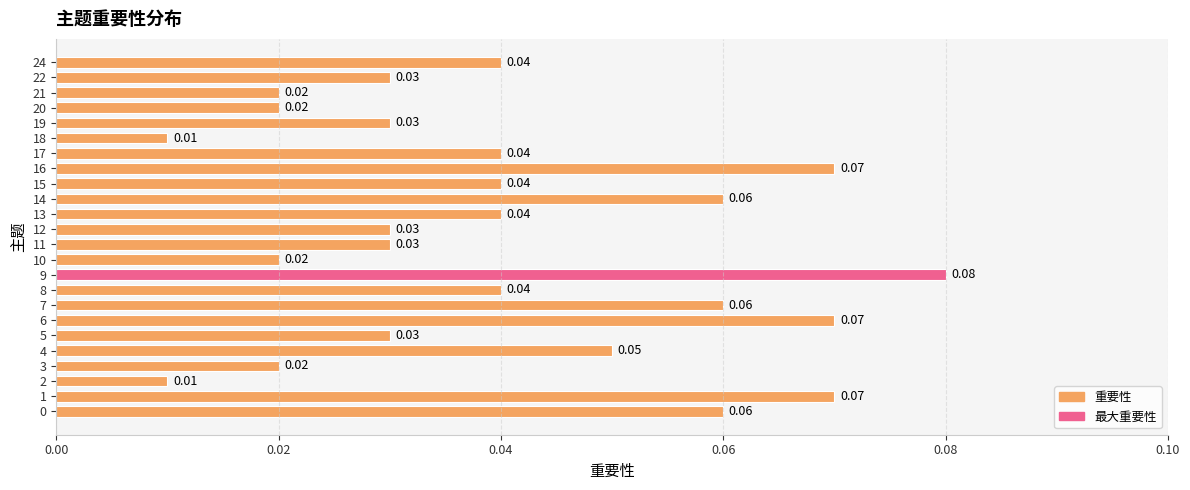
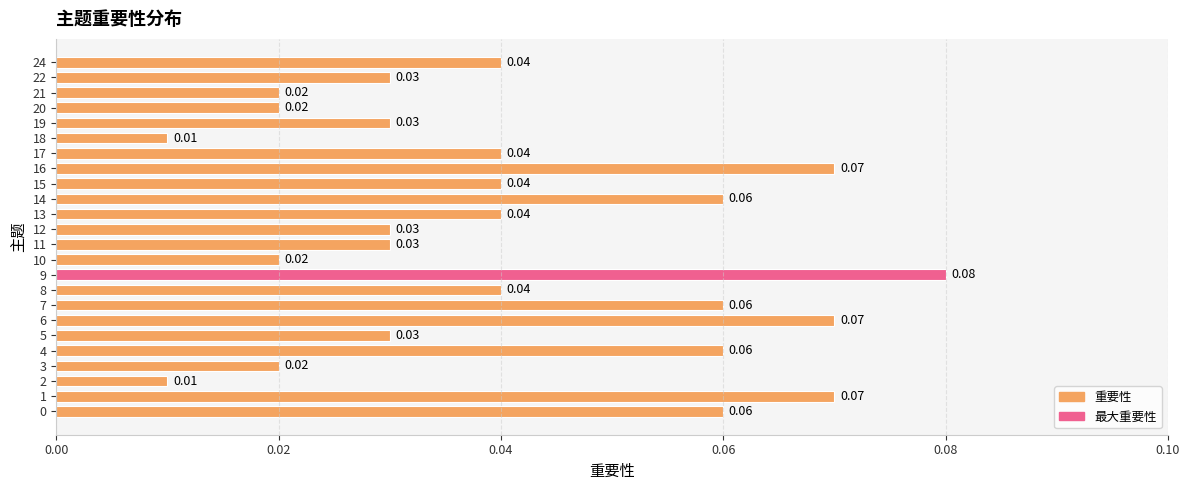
  {
    "24": 0.04,
    "22": 0.03,
    "21": 0.02,
    "20": 0.02,
    "19": 0.03,
    "18": 0.01,
    "17": 0.04,
    "16": 0.07,
    "15": 0.04,
    "14": 0.06,
    "13": 0.04,
    "12": 0.03,
    "11": 0.03,
    "10": 0.02,
    "9": 0.08,
    "8": 0.04,
    "7": 0.06,
    "6": 0.07,
    "5": 0.03,
-   "4": 0.05,
+   "4": 0.06,
    "3": 0.02,
    "2": 0.01,
    "1": 0.07,
    "0": 0.06
  }
